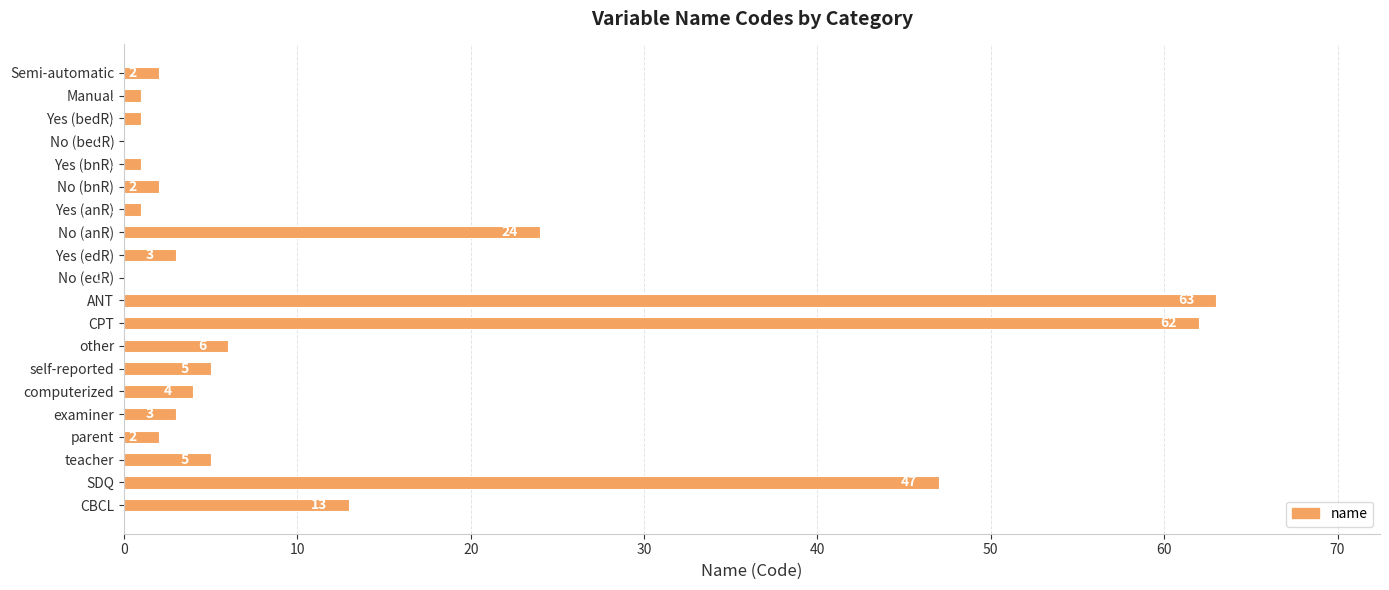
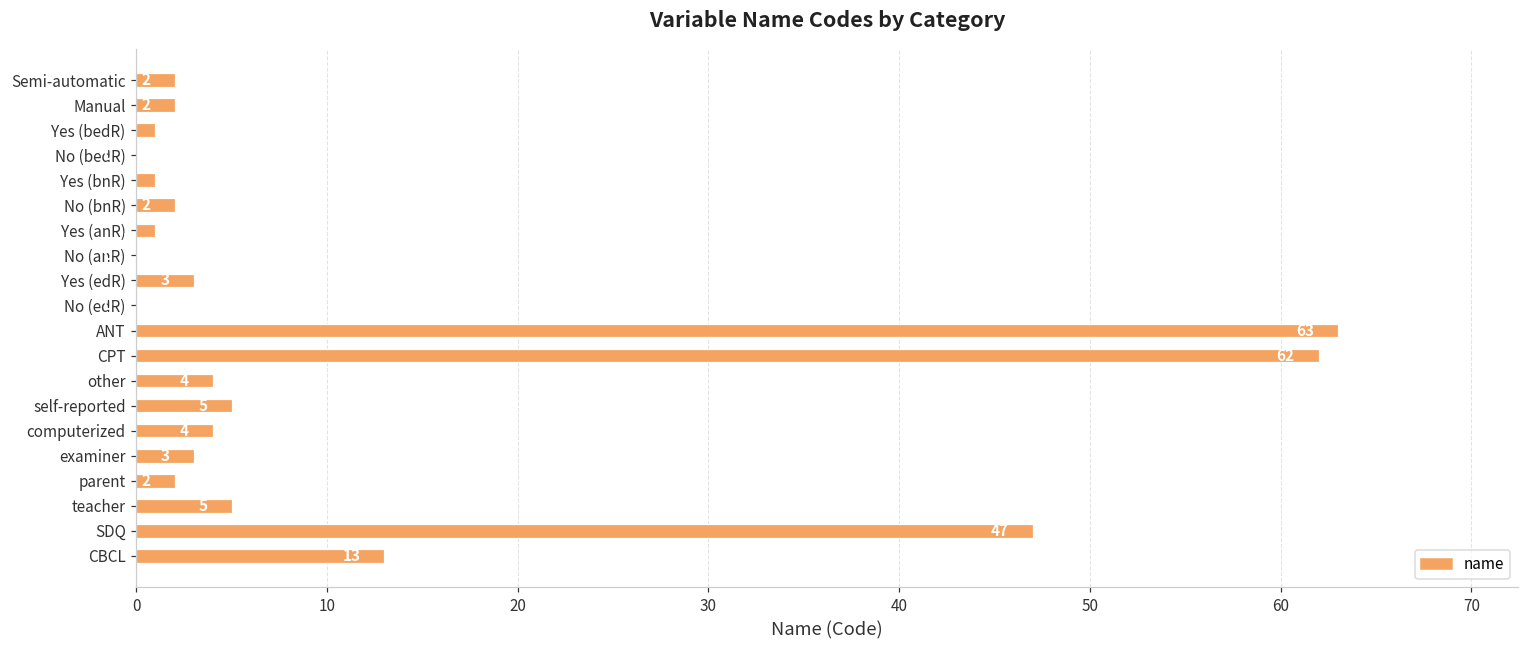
  {
    "Semi-automatic": 2,
-   "Manual": 1,
+   "Manual": 2,
    "No (bnR)": 2,
-   "No (anR)": 24,
+   "No (anR)": 0,
    "Yes (edR)": 3,
    "ANT": 63,
    "CPT": 62,
-   "other": 6,
+   "other": 4,
    "self-reported": 5,
    "computerized": 4,
    "examiner": 3,
    "parent": 2,
    "teacher": 5,
    "SDQ": 47,
    "CBCL": 13
  }
